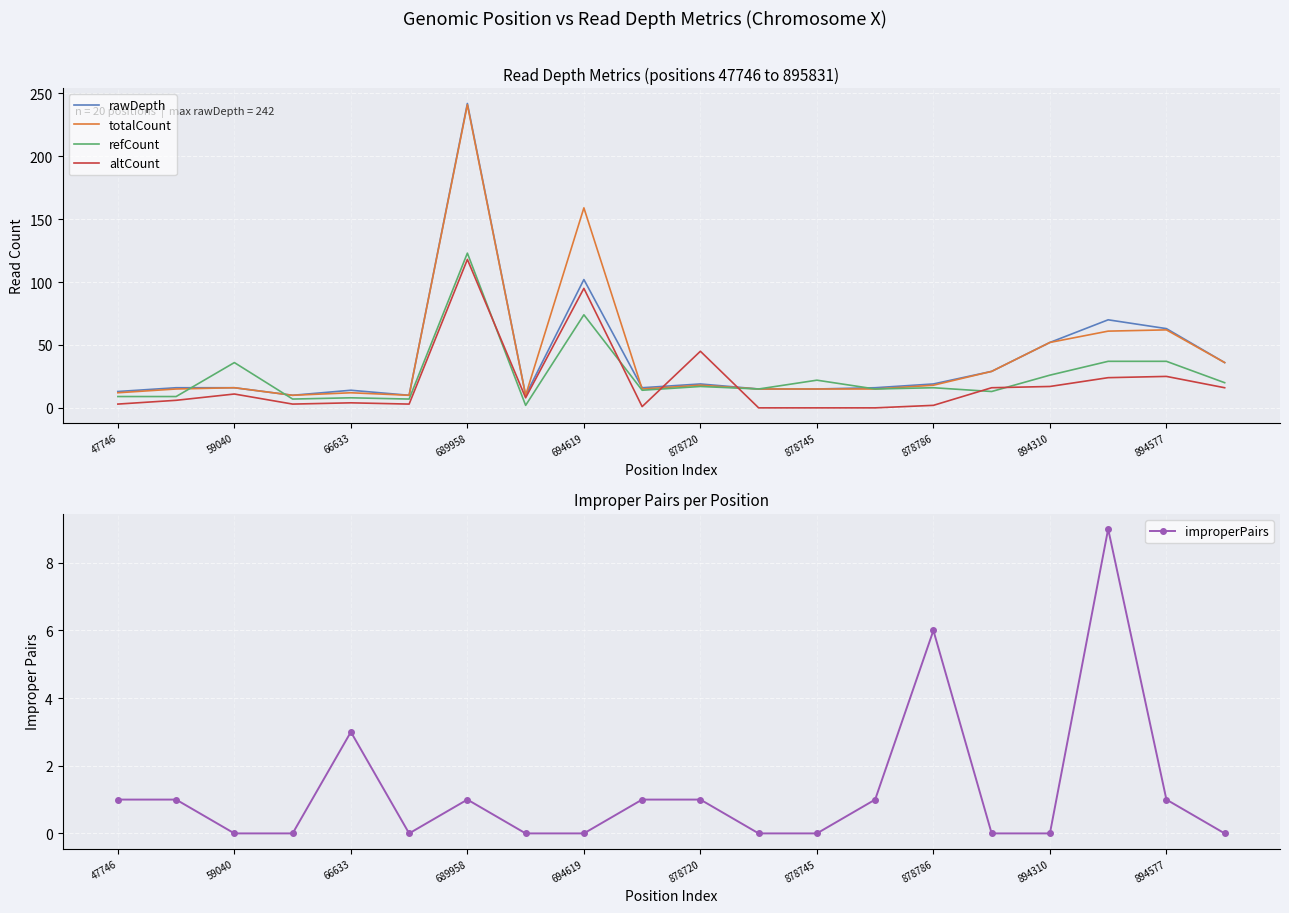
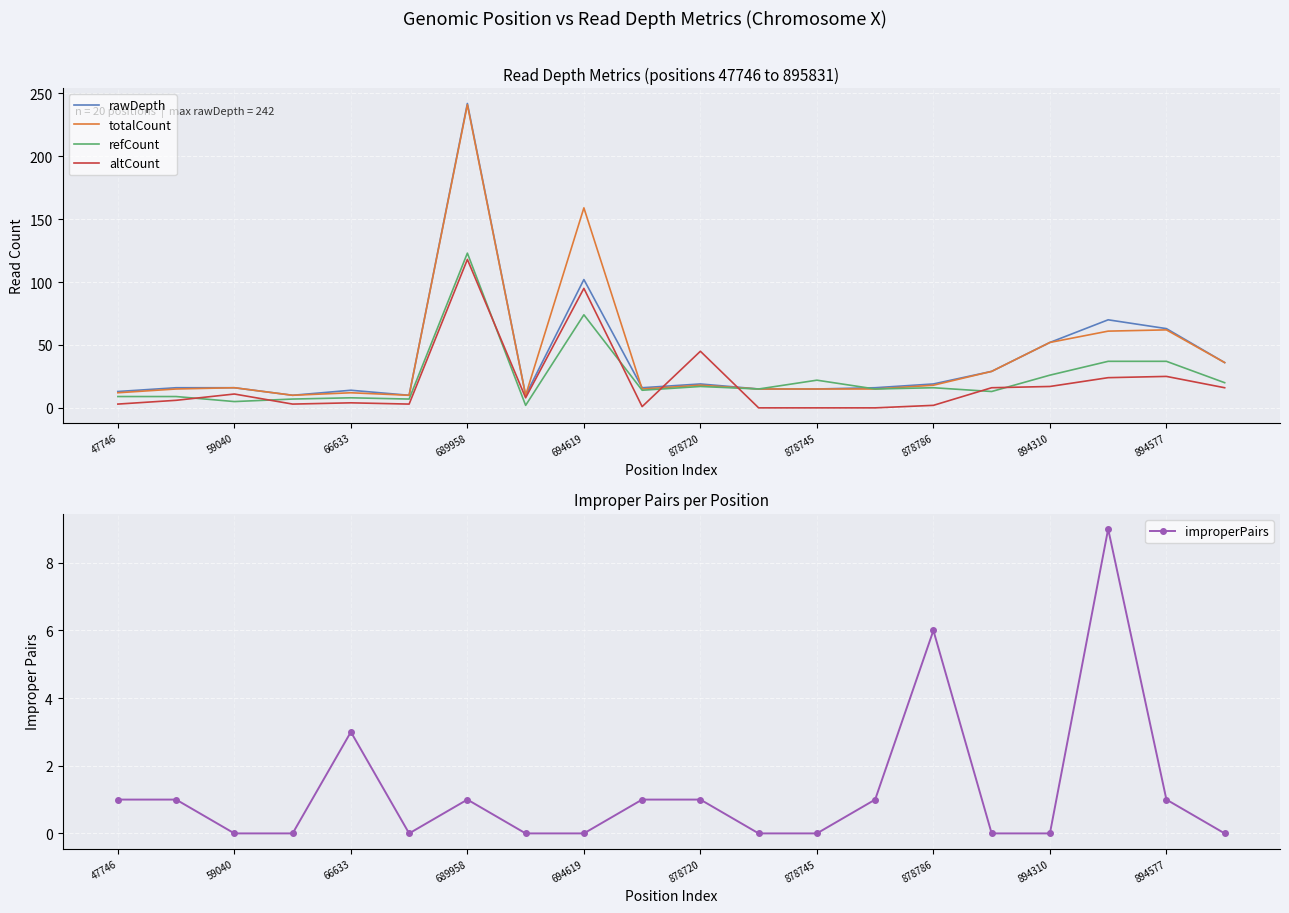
  {
    "Read Depth Metrics (positions 47746 to 895831)": {
      "rawDepth": {
        "66633": 14,
        "694619": 102
      },
      "totalCount": {
        "66633": 12,
        "694619": 159
      },
      "refCount": {
        "47746": 9,
-       "59040": 36,
+       "59040": 5,
        "66633": 8,
        "689958": 123,
        "694619": 74,
        "878745": 22,
        "894310": 26,
        "894577": 37
      },
      "altCount": {
        "47746": 3,
        "59040": 11,
        "66633": 4,
        "689958": 118,
        "694619": 95,
        "878720": 45,
        "878745": 0,
        "878786": 2,
        "894310": 17,
        "894577": 25
      }
    },
    "Improper Pairs per Position": {
      "47746": 1.0,
      "59040": 0.0,
      "66633": 3.0,
      "689958": 1.0,
      "694619": 0.0,
      "878720": 1.0,
      "878745": 0.0,
      "878786": 6.0,
      "894310": 0.0,
      "894577": 1.0
    }
  }
